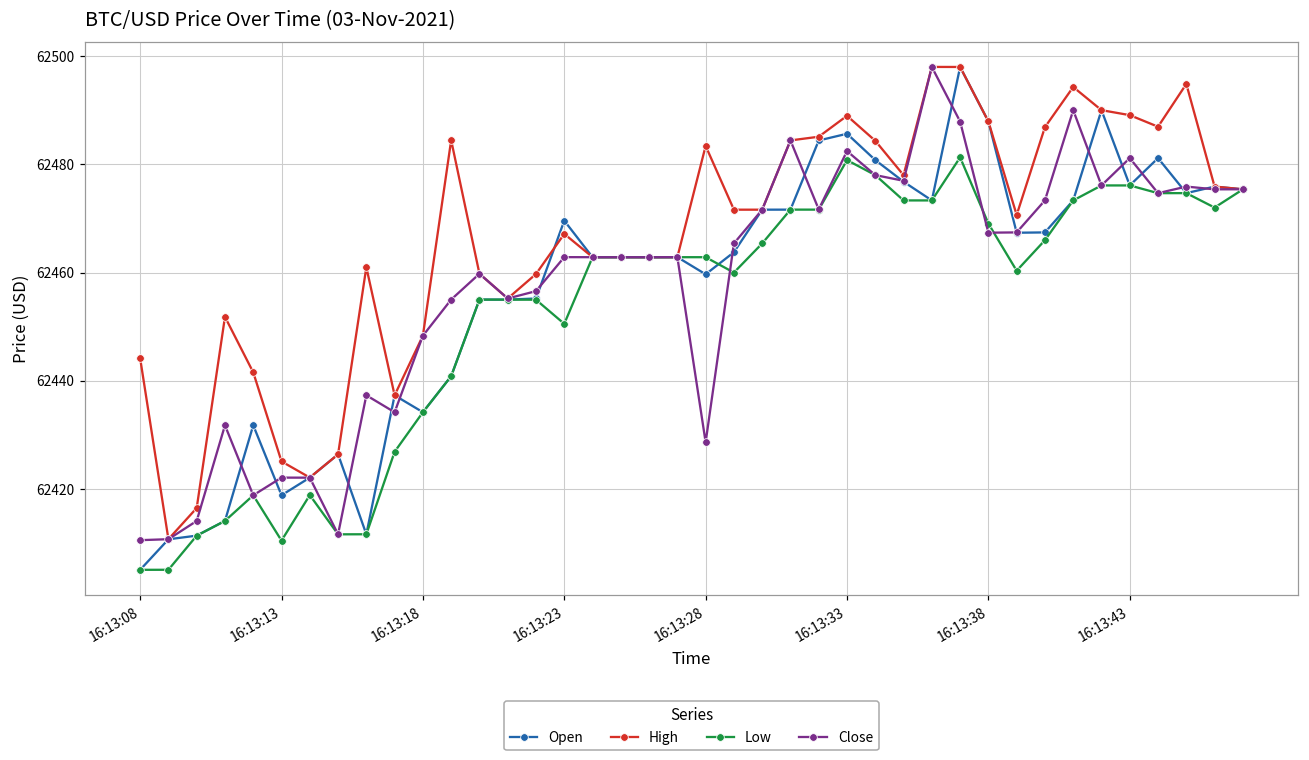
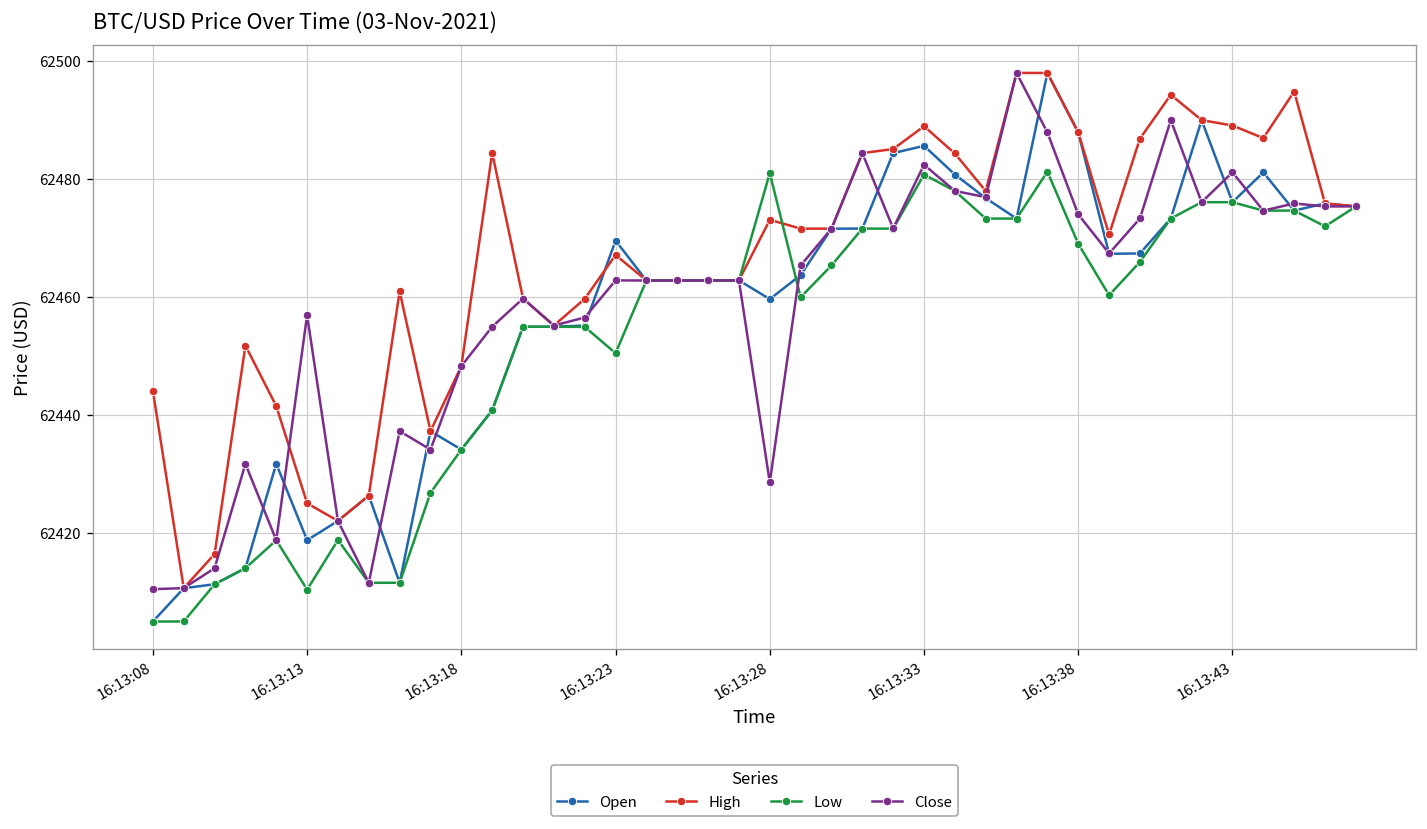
  {
    "Open": {
      "16:13:13": 62419,
      "16:13:23": 62470,
      "16:13:28": 62460,
      "16:13:33": 62486
    },
    "High": {
      "16:13:08": 62444,
      "16:13:13": 62425,
      "16:13:23": 62467,
-     "16:13:28": 62483,
+     "16:13:28": 62473,
      "16:13:33": 62489,
      "16:13:43": 62489
    },
    "Low": {
      "16:13:13": 62410,
      "16:13:23": 62451,
-     "16:13:28": 62463,
+     "16:13:28": 62481,
      "16:13:33": 62481,
      "16:13:38": 62469
    },
    "Close": {
      "16:13:08": 62411,
-     "16:13:13": 62422,
+     "16:13:13": 62457,
      "16:13:23": 62463,
      "16:13:28": 62429,
      "16:13:33": 62482,
-     "16:13:38": 62467,
+     "16:13:38": 62474,
      "16:13:43": 62481
    }
  }
